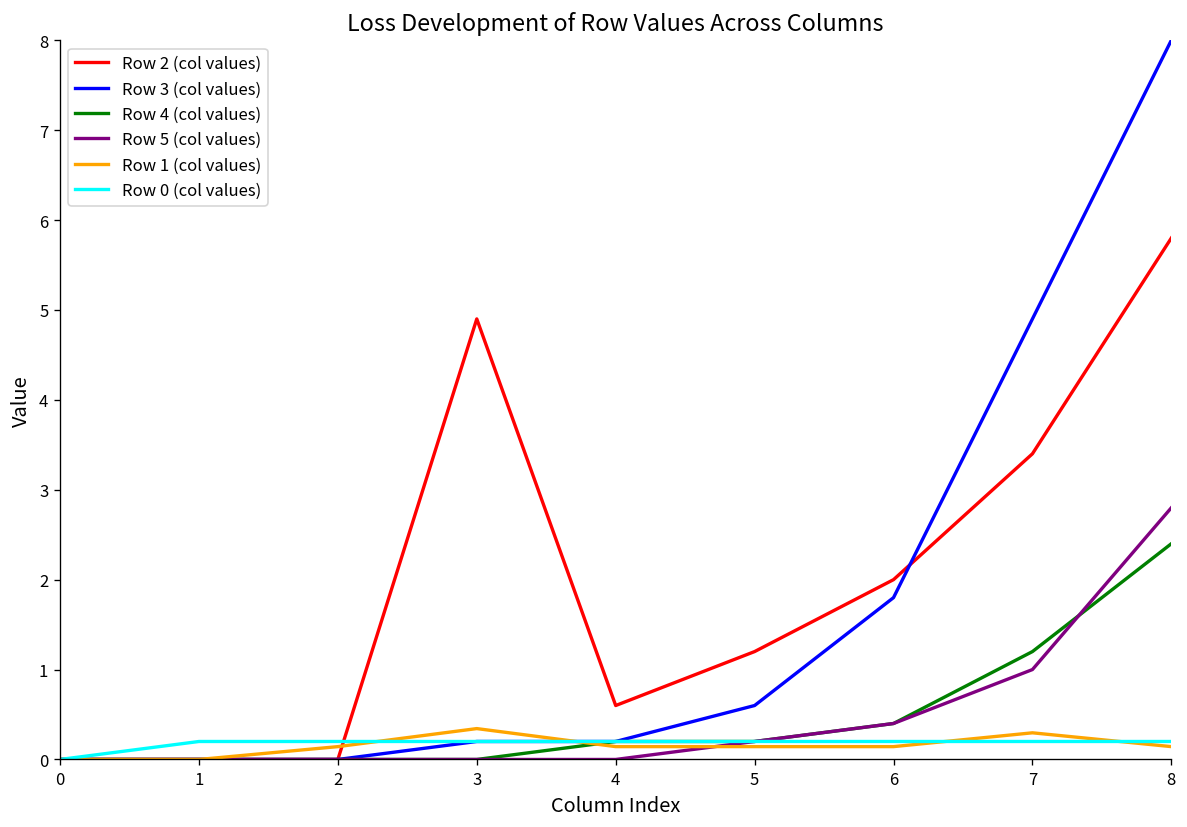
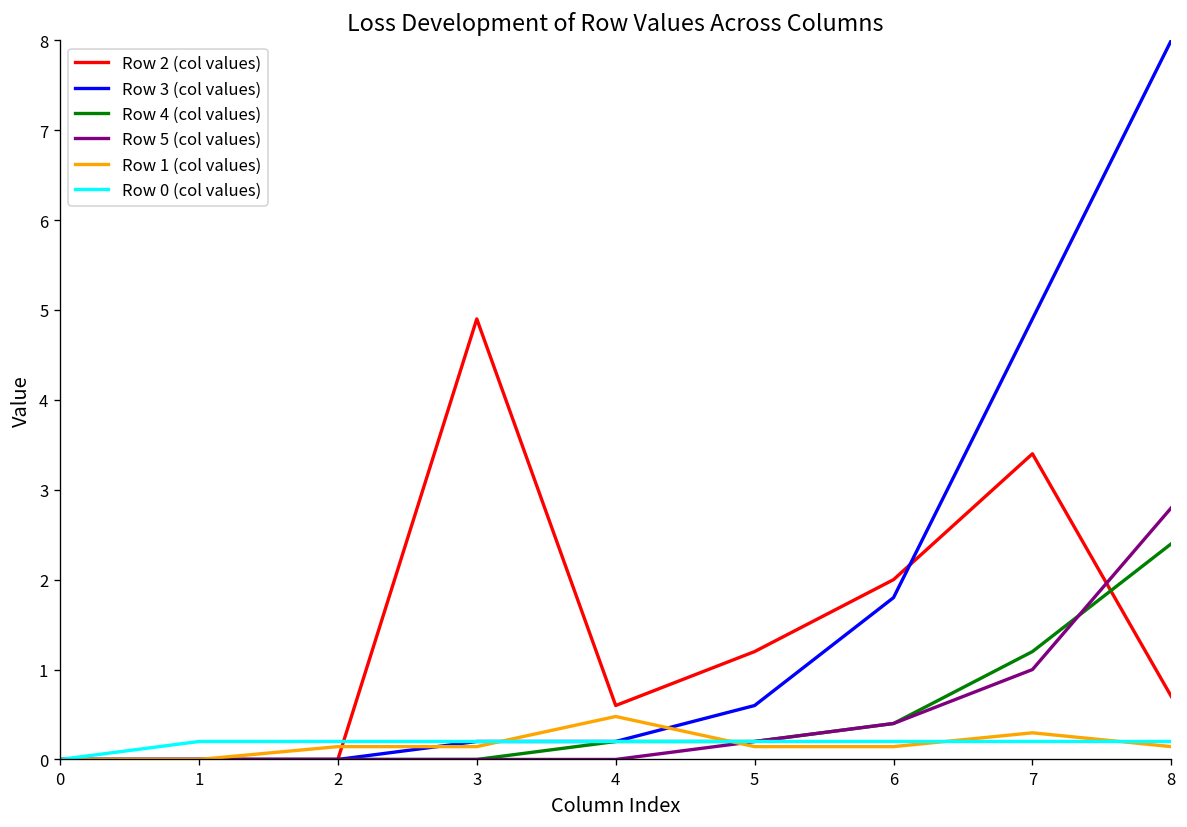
  {
    "Row 2 (col values)": {
      "3": 4.9,
      "4": 0.6,
      "5": 1.2,
      "6": 2.0,
      "7": 3.4,
-     "8": 5.8
+     "8": 0.7
    },
    "Row 3 (col values)": {
      "5": 0.6,
      "6": 1.8,
      "7": 4.9,
      "8": 8.0
    },
    "Row 4 (col values)": {
      "7": 1.2,
      "8": 2.4
    },
    "Row 5 (col values)": {
      "4": 0.0,
      "7": 1.0,
      "8": 2.8
    },
    "Row 1 (col values)": {
      "2": 0.1,
-     "3": 0.3,
-     "4": 0.1,
+     "3": 0.1,
+     "4": 0.5,
      "5": 0.1,
      "6": 0.1,
      "7": 0.3,
      "8": 0.1
    },
    "Row 0 (col values)": {
      "1": 0.2,
      "2": 0.2,
      "6": 0.2,
      "7": 0.2,
      "8": 0.2
    }
  }
